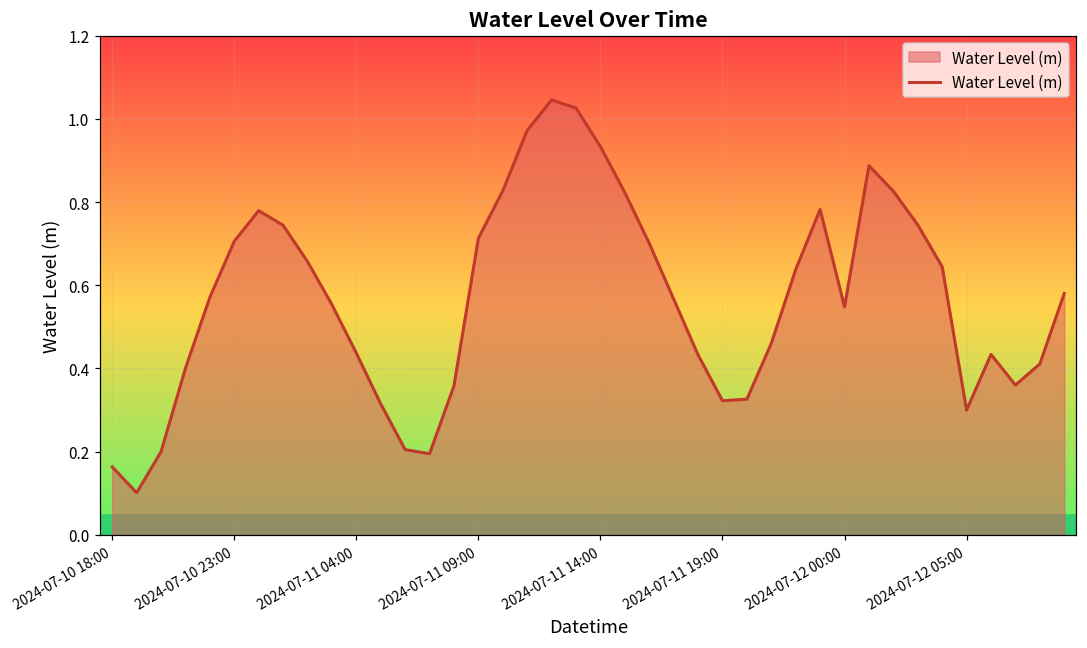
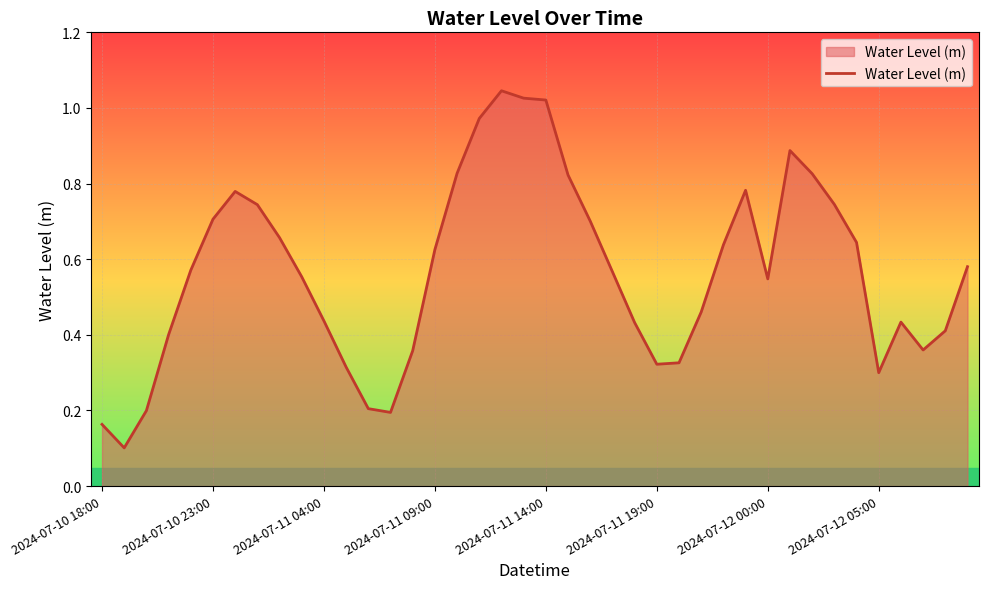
  {
    "2024-07-10 18:00": 0.16,
    "2024-07-10 23:00": 0.71,
    "2024-07-11 04:00": 0.44,
-   "2024-07-11 09:00": 0.71,
-   "2024-07-11 14:00": 0.93,
+   "2024-07-11 09:00": 0.63,
+   "2024-07-11 14:00": 1.02,
    "2024-07-11 19:00": 0.32,
    "2024-07-12 00:00": 0.55,
    "2024-07-12 05:00": 0.30
  }
